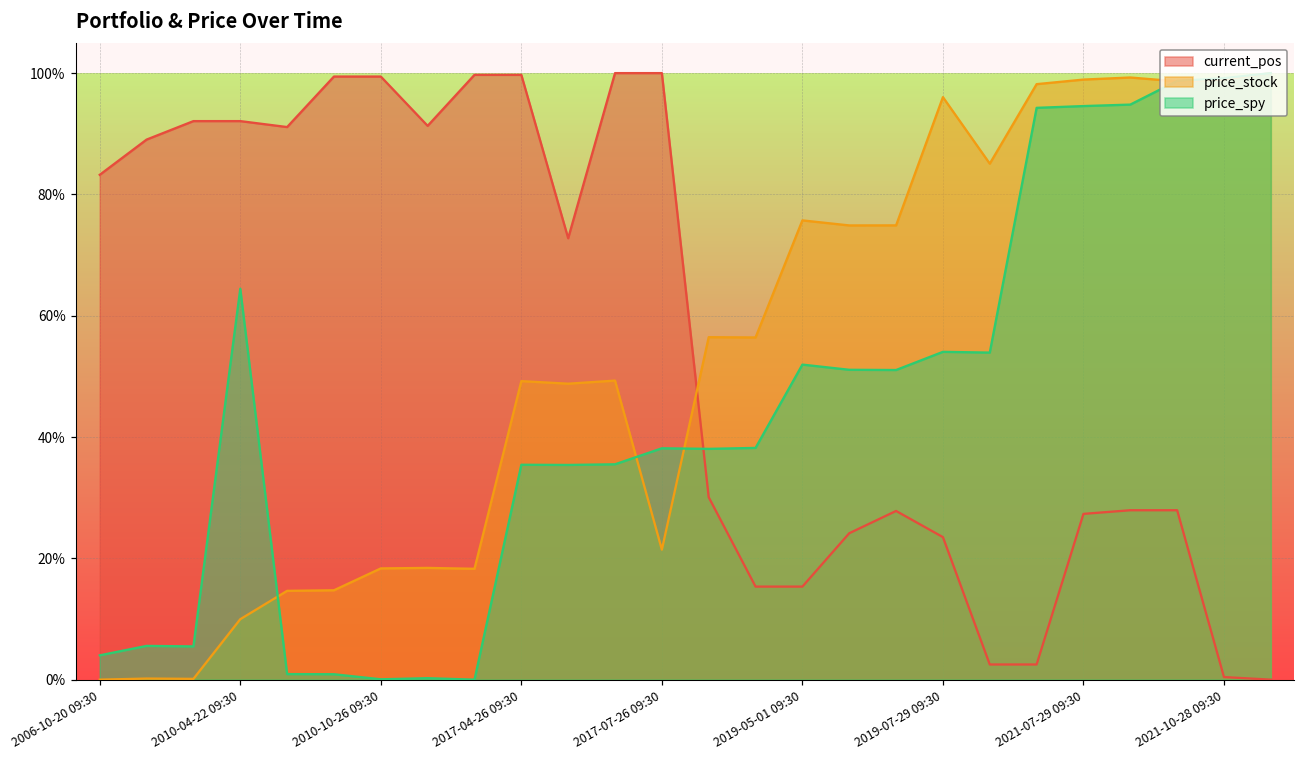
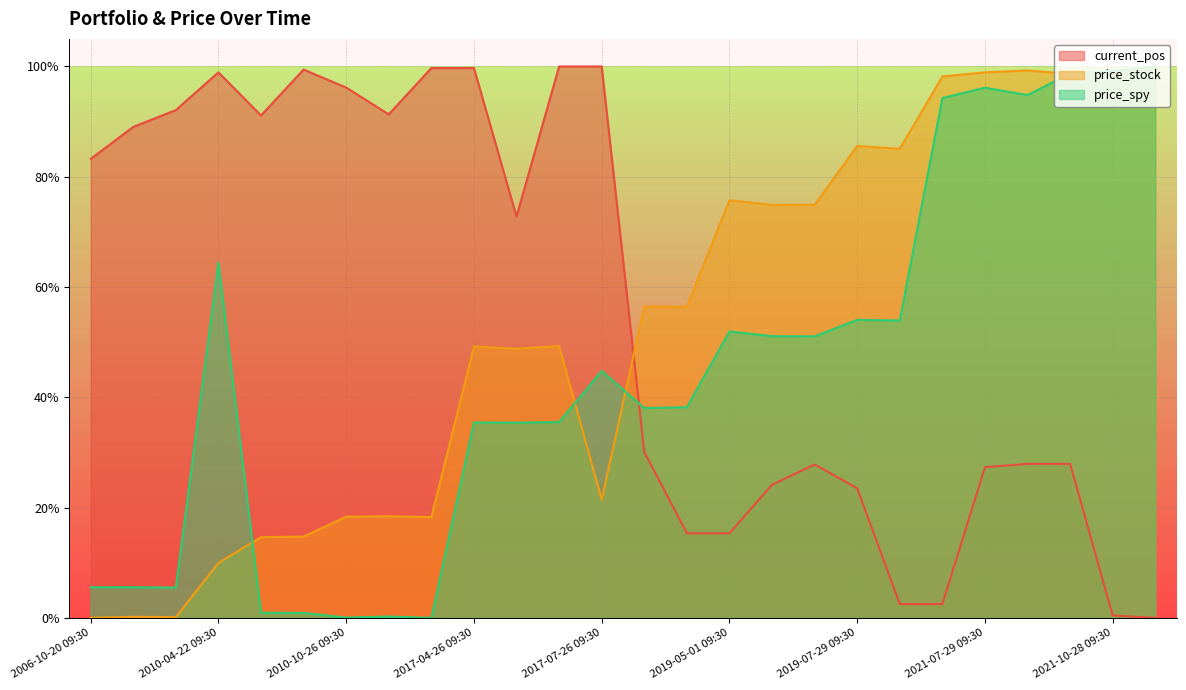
  {
    "current_pos": {
      "2006-10-20 09:30": "83%",
-     "2010-04-22 09:30": "92%",
-     "2010-10-26 09:30": "99%",
+     "2010-04-22 09:30": "99%",
+     "2010-10-26 09:30": "96%",
      "2017-04-26 09:30": "100%",
      "2017-07-26 09:30": "100%",
      "2019-05-01 09:30": "15%",
      "2019-07-29 09:30": "23%",
      "2021-07-29 09:30": "27%",
      "2021-10-28 09:30": "0%"
    },
    "price_stock": {
      "2006-10-20 09:30": "0%",
      "2010-04-22 09:30": "10%",
      "2010-10-26 09:30": "18%",
      "2017-04-26 09:30": "49%",
      "2017-07-26 09:30": "21%",
      "2019-05-01 09:30": "76%",
-     "2019-07-29 09:30": "96%",
+     "2019-07-29 09:30": "86%",
      "2021-07-29 09:30": "99%"
    },
    "price_spy": {
-     "2006-10-20 09:30": "4%",
+     "2006-10-20 09:30": "6%",
      "2010-04-22 09:30": "64%",
      "2010-10-26 09:30": "0%",
      "2017-04-26 09:30": "35%",
-     "2017-07-26 09:30": "38%",
+     "2017-07-26 09:30": "45%",
      "2019-05-01 09:30": "52%",
      "2019-07-29 09:30": "54%",
-     "2021-07-29 09:30": "95%"
+     "2021-07-29 09:30": "96%"
    }
  }
